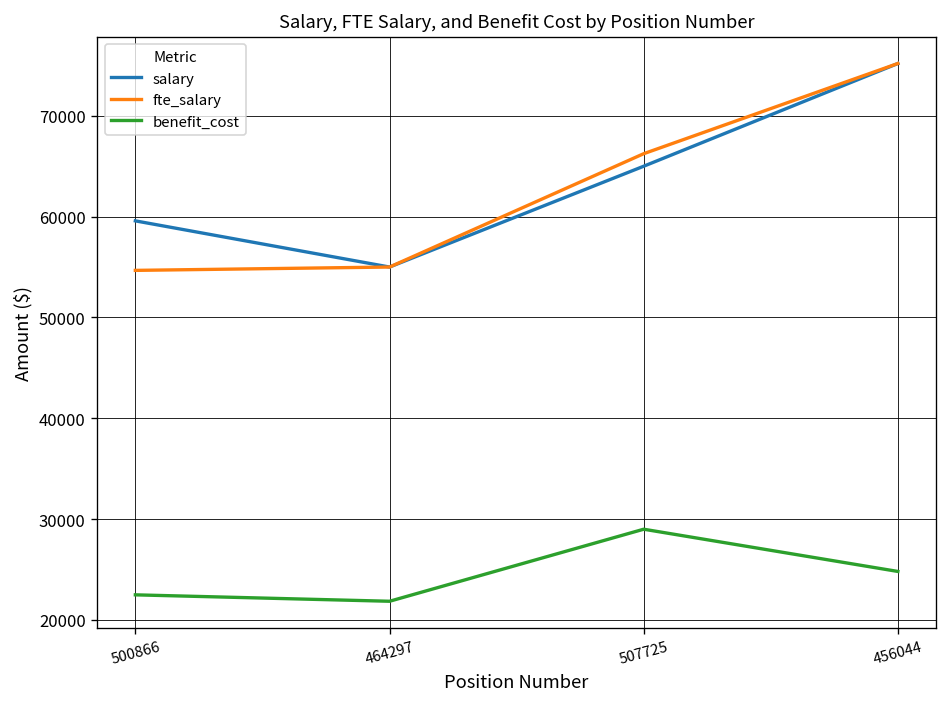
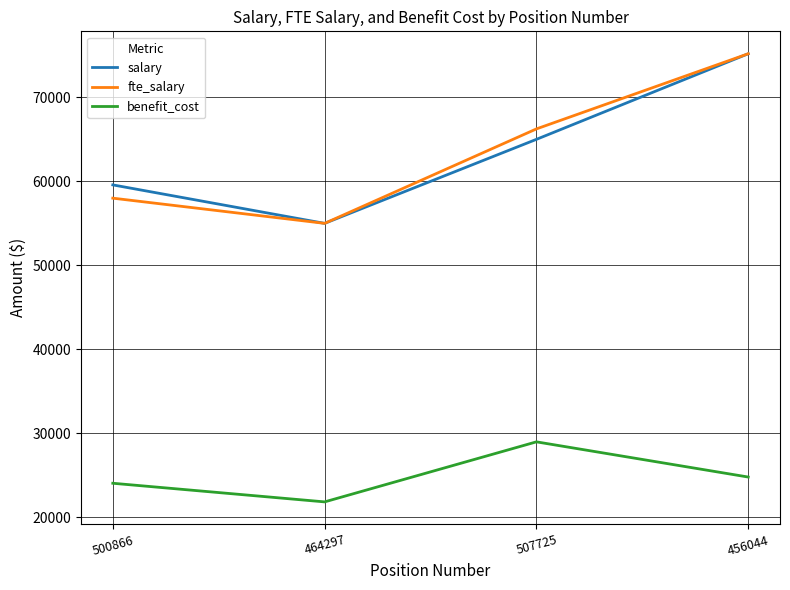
  {
    "salary": {
      "500866": 60000,
      "507725": 65000
    },
    "fte_salary": {
-     "500866": 55000,
+     "500866": 58000,
      "507725": 66000
    },
    "benefit_cost": {
-     "500866": 22000,
+     "500866": 24000,
      "464297": 22000,
      "507725": 29000,
      "456044": 25000
    }
  }
